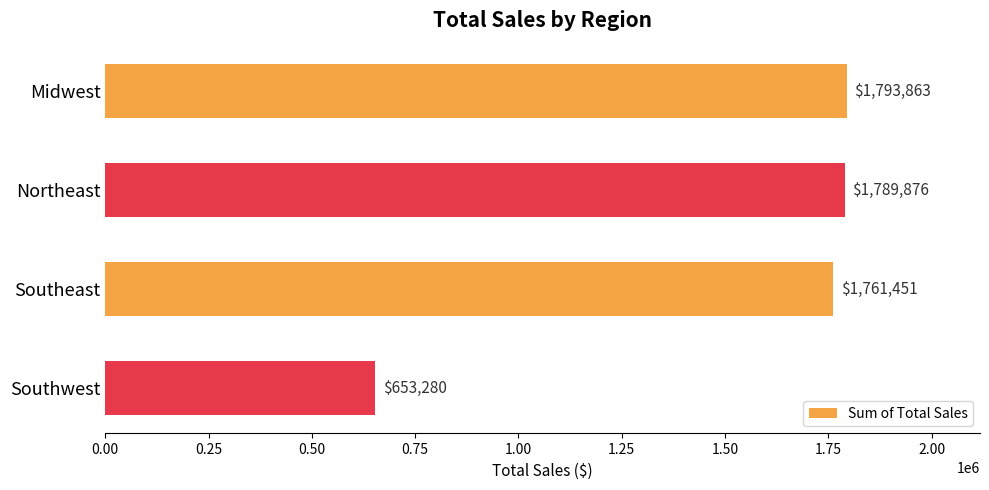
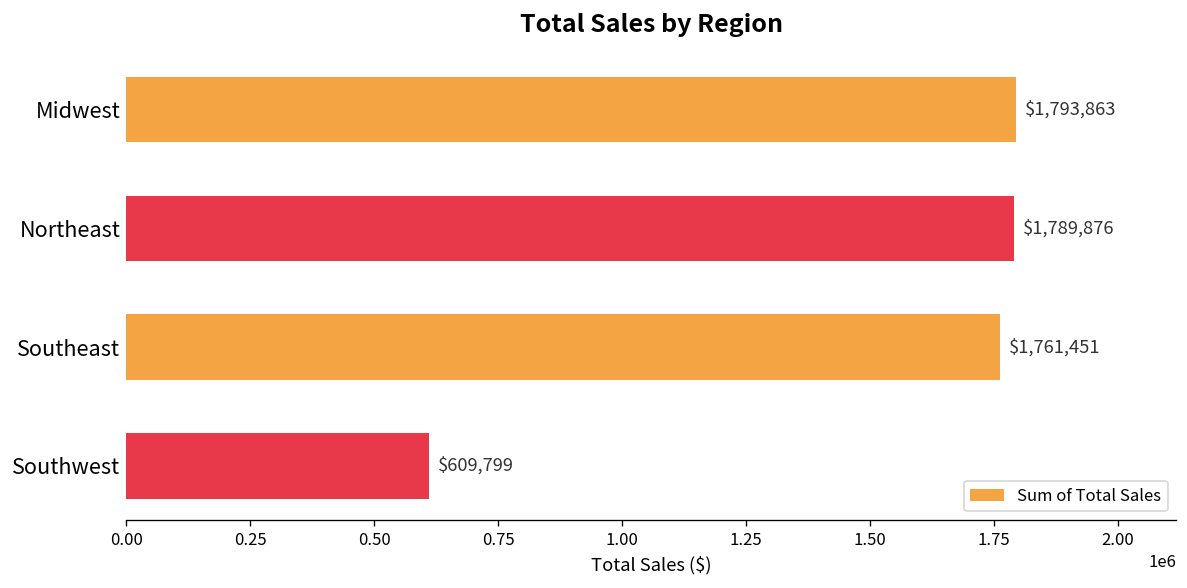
  {
    "Midwest": "$1,793,863",
    "Northeast": "$1,789,876",
    "Southeast": "$1,761,451",
-   "Southwest": "$653,280"
+   "Southwest": "$609,799"
  }
